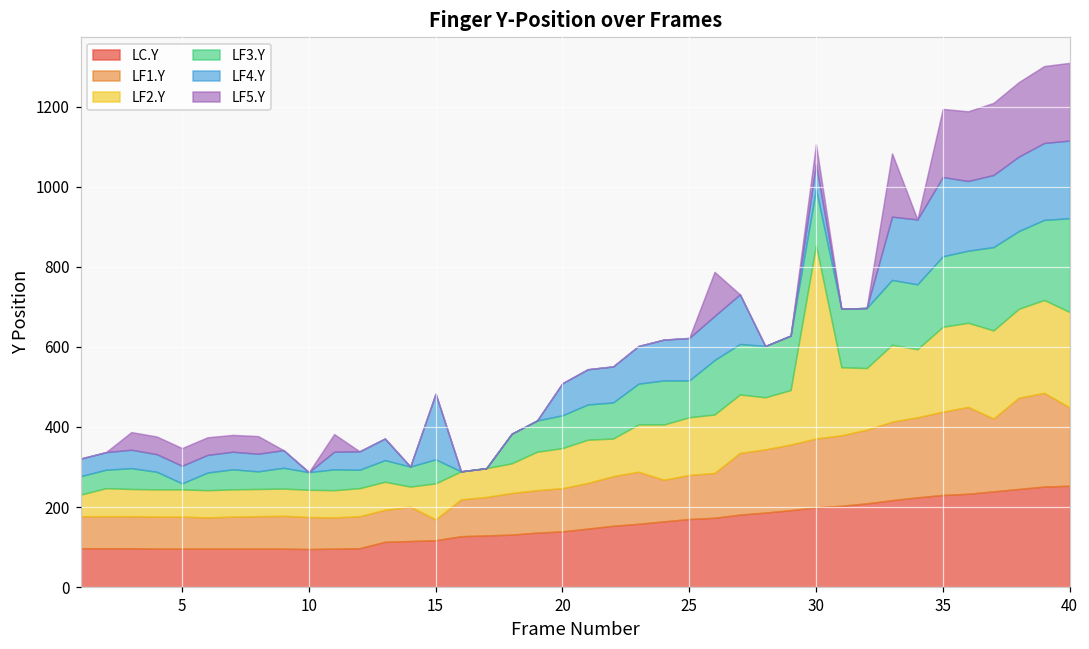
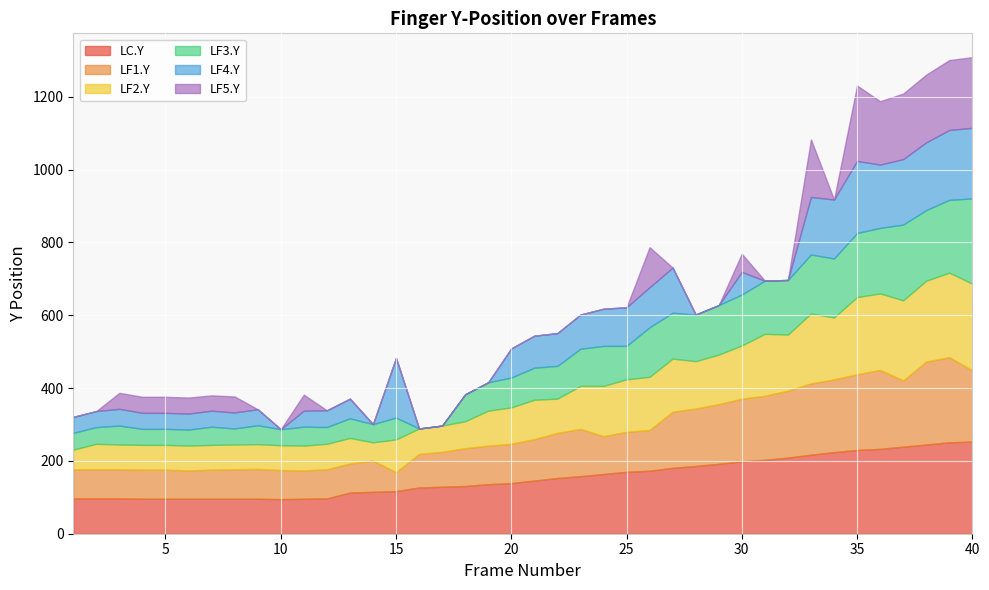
  {
    "LF2.Y": {
      "5": 70,
      "10": 70,
      "15": 90,
      "20": 100,
      "25": 140,
-     "30": 480,
+     "30": 150,
      "35": 210,
      "40": 240
    },
    "LF3.Y": {
-     "5": 20,
+     "5": 40,
      "15": 60,
      "20": 80,
      "25": 90,
      "30": 140,
      "35": 180,
      "40": 230
    },
    "LF4.Y": {
      "5": 40,
      "30": 60,
      "35": 200,
      "40": 190
    },
    "LF5.Y": {
      "5": 40,
      "30": 50,
-     "35": 170,
+     "35": 210,
      "40": 190
    }
  }
